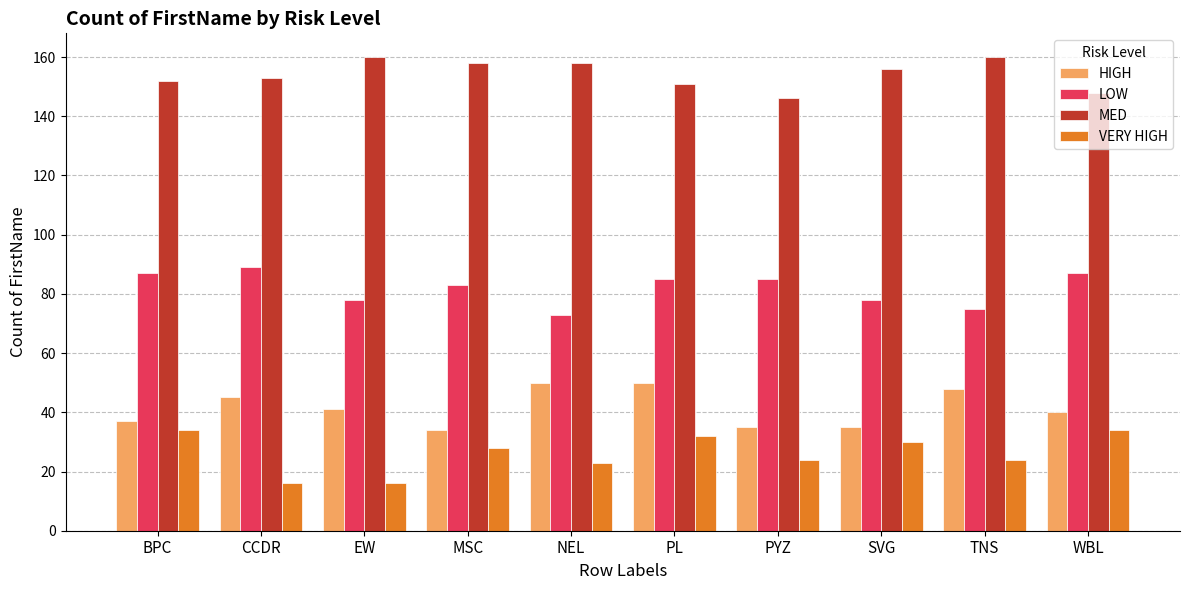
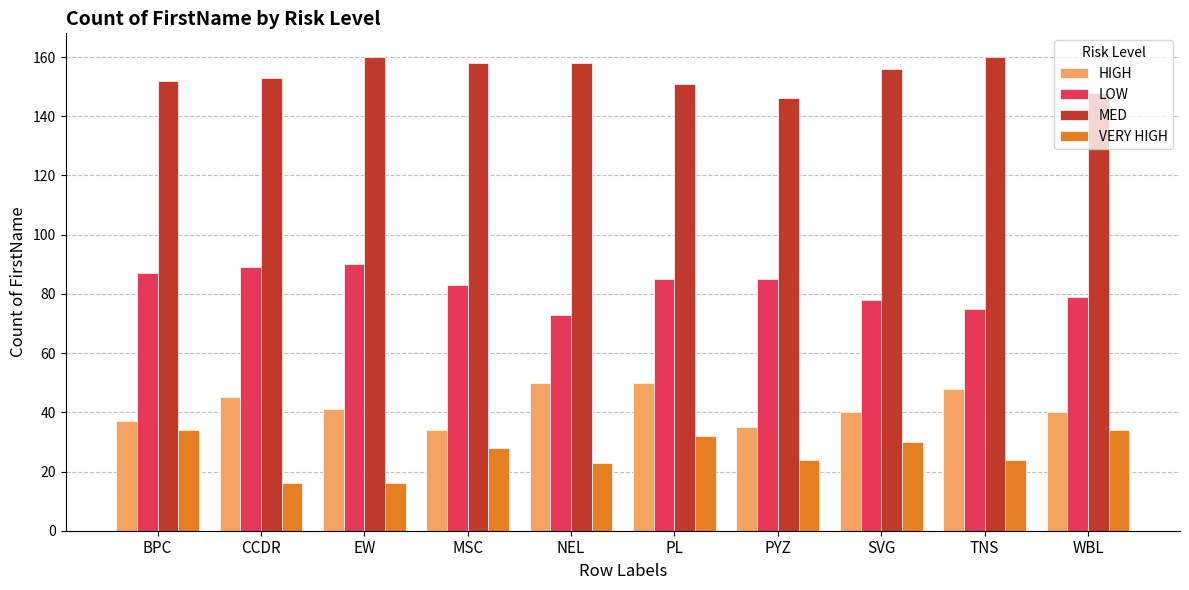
  {
    "HIGH": {
      "BPC": 37,
      "CCDR": 45,
      "EW": 41,
      "MSC": 34,
      "NEL": 50,
      "PL": 50,
      "PYZ": 35,
-     "SVG": 35,
+     "SVG": 40,
      "TNS": 48,
      "WBL": 40
    },
    "LOW": {
      "BPC": 87,
      "CCDR": 89,
-     "EW": 78,
+     "EW": 90,
      "MSC": 83,
      "NEL": 73,
      "PL": 85,
      "PYZ": 85,
      "SVG": 78,
      "TNS": 75,
-     "WBL": 87
+     "WBL": 79
    },
    "MED": {
      "BPC": 152,
      "CCDR": 153,
      "EW": 160,
      "MSC": 158,
      "NEL": 158,
      "PL": 151,
      "PYZ": 146,
      "SVG": 156,
      "TNS": 160
    },
    "VERY HIGH": {
      "BPC": 34,
      "CCDR": 16,
      "EW": 16,
      "MSC": 28,
      "NEL": 23,
      "PL": 32,
      "PYZ": 24,
      "SVG": 30,
      "TNS": 24,
      "WBL": 34
    }
  }
